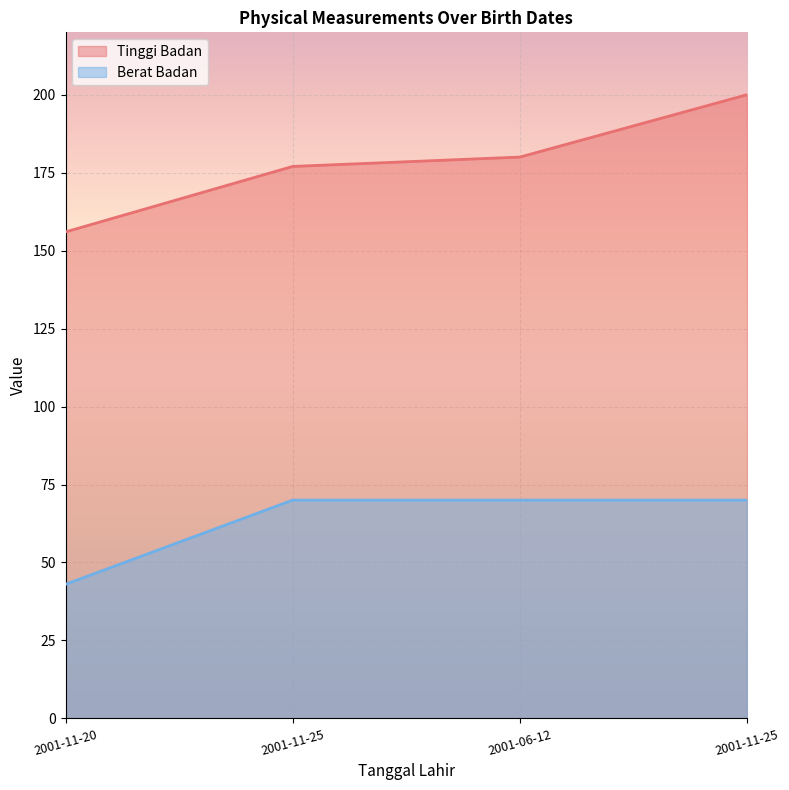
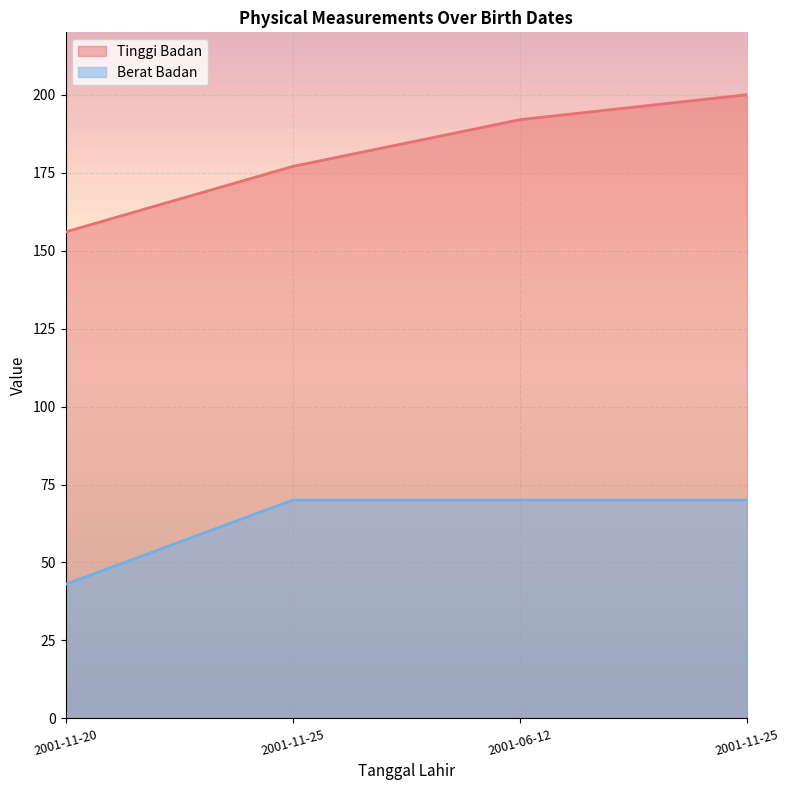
  {
    "Tinggi Badan": {
      "2001-11-20": 156,
-     "2001-06-12": 180
+     "2001-06-12": 192
    },
    "Berat Badan": {
      "2001-11-20": 43,
      "2001-06-12": 70
    }
  }
